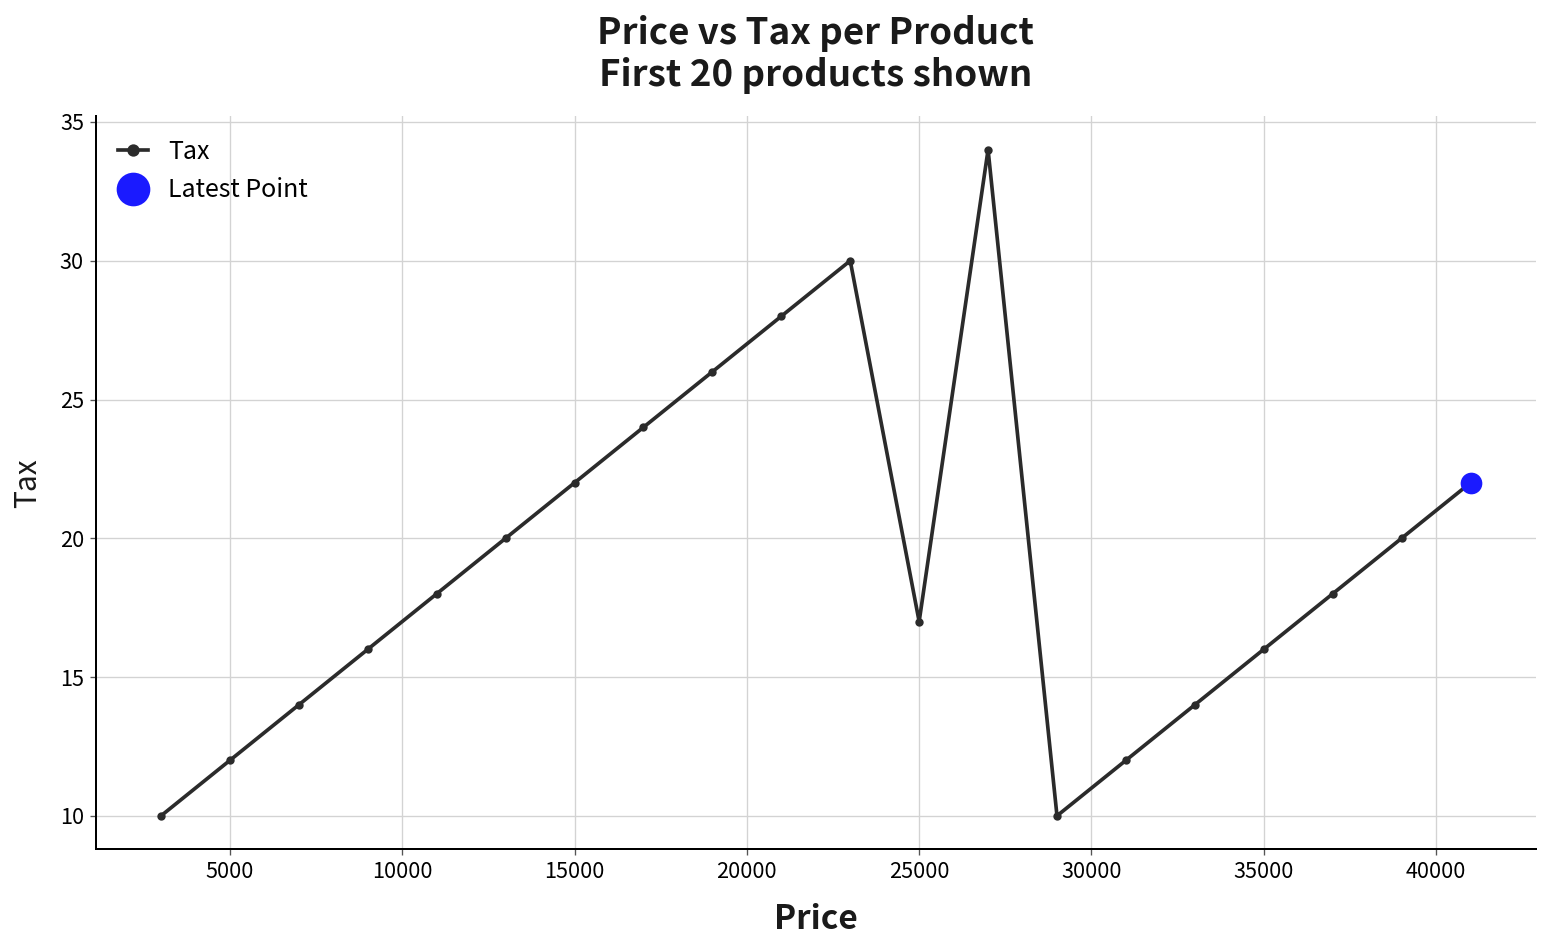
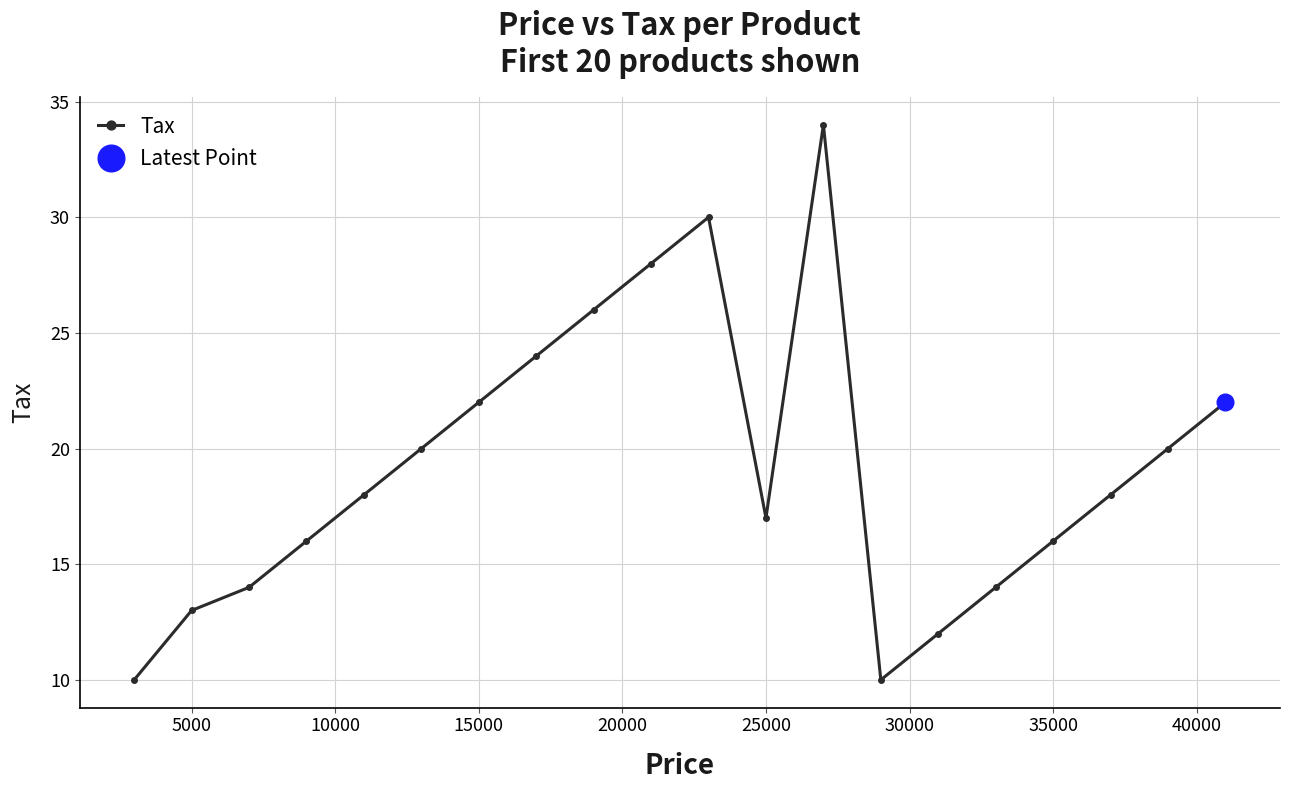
  {
    "Tax": {
-     "5000": 12,
+     "5000": 13,
      "15000": 22,
      "25000": 17,
      "35000": 16
    }
  }
